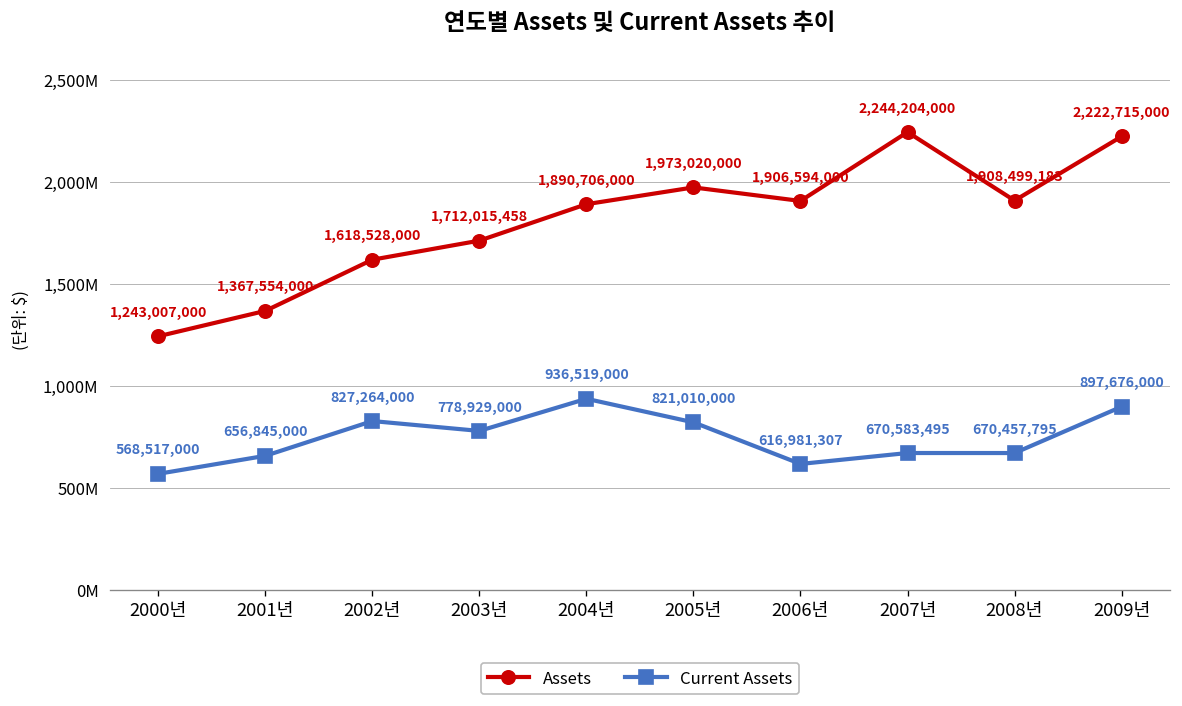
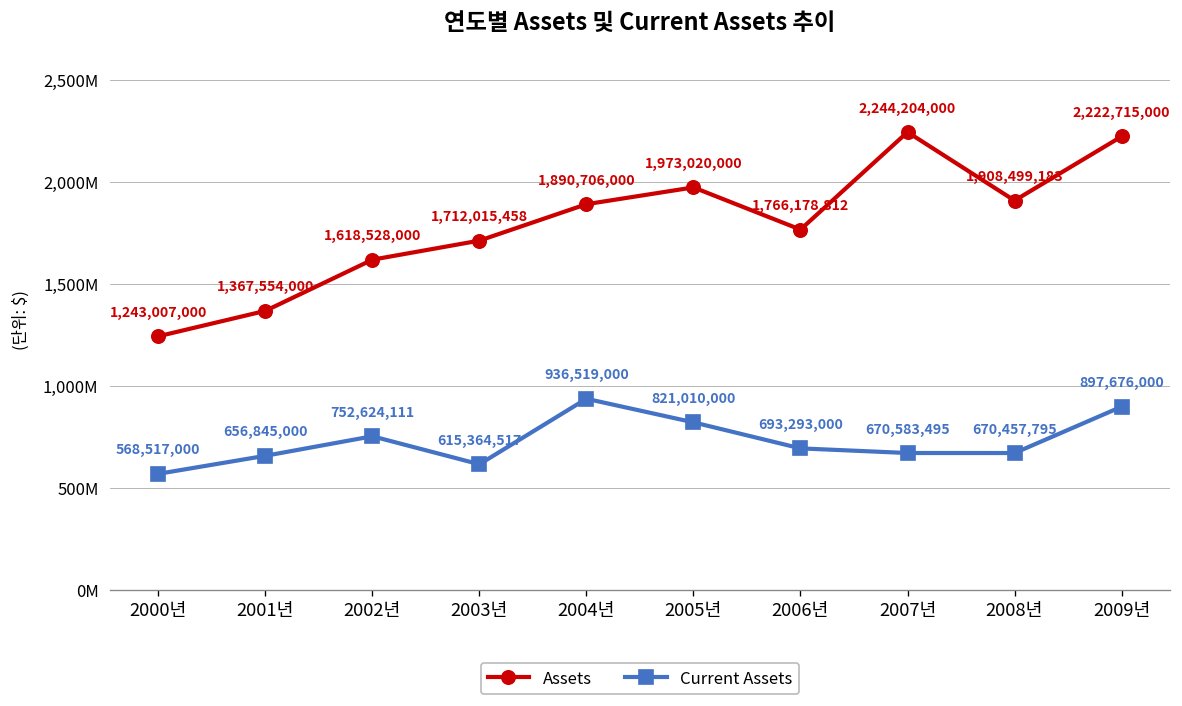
  {
    "Assets": {
      "2000년": "1,243,007,000",
      "2001년": "1,367,554,000",
      "2002년": "1,618,528,000",
      "2003년": "1,712,015,458",
      "2004년": "1,890,706,000",
      "2005년": "1,973,020,000",
-     "2006년": "1,906,594,000",
+     "2006년": "1,766,178,812",
      "2007년": "2,244,204,000",
      "2008년": "1,908,499,183",
      "2009년": "2,222,715,000"
    },
    "Current Assets": {
      "2000년": "568,517,000",
      "2001년": "656,845,000",
-     "2002년": "827,264,000",
-     "2003년": "778,929,000",
+     "2002년": "752,624,111",
+     "2003년": "615,364,517",
      "2004년": "936,519,000",
      "2005년": "821,010,000",
-     "2006년": "616,981,307",
+     "2006년": "693,293,000",
      "2007년": "670,583,495",
      "2008년": "670,457,795",
      "2009년": "897,676,000"
    }
  }
